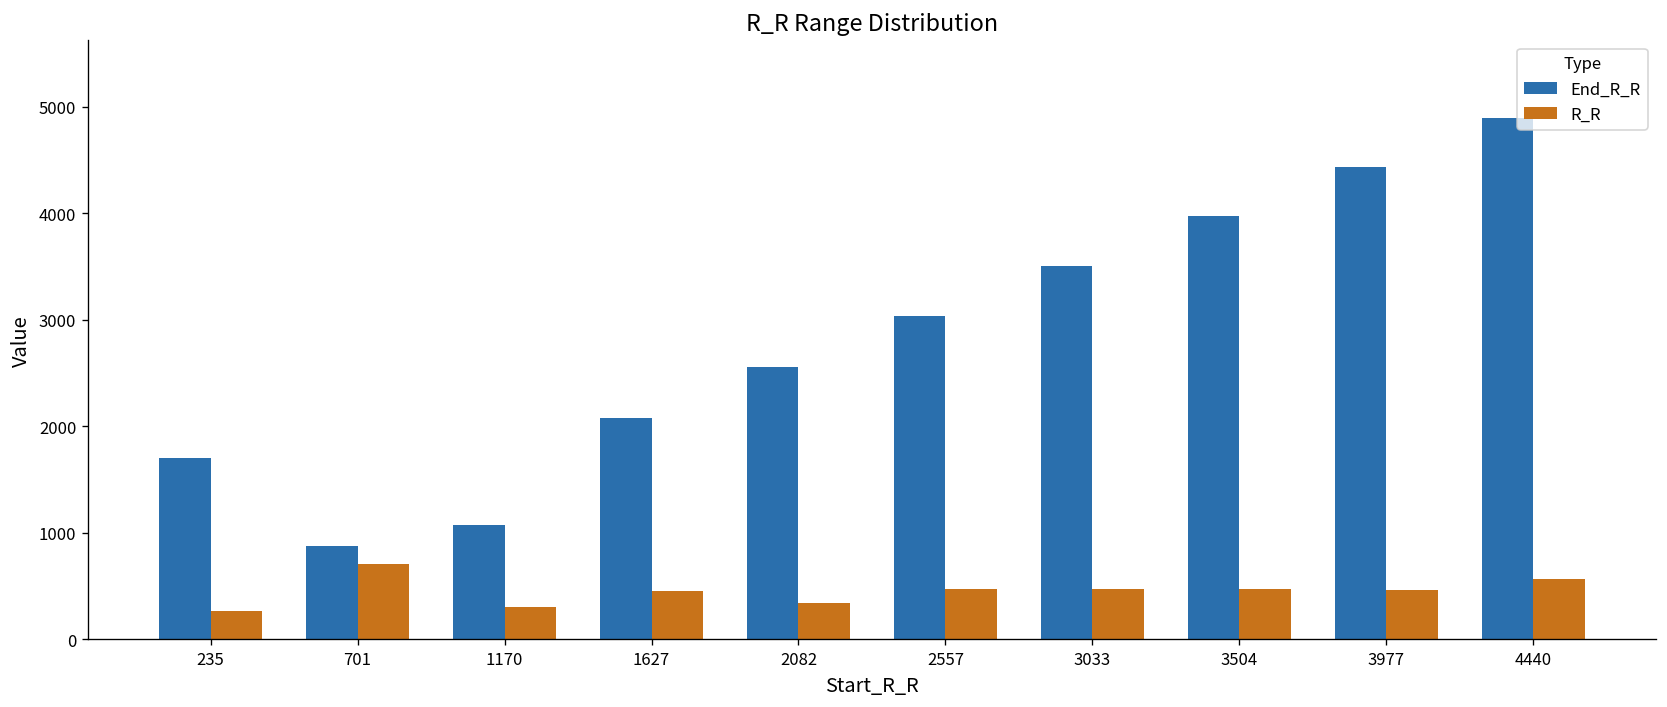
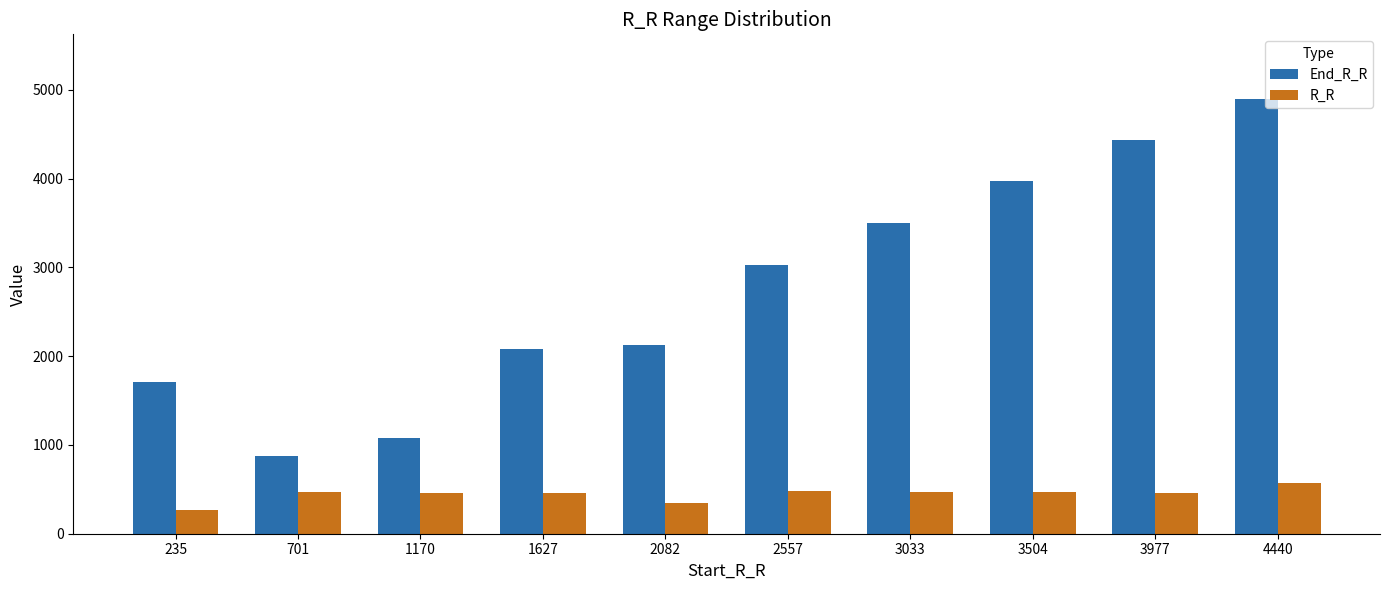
  {
    "End_R_R": {
      "235": 1700,
      "701": 900,
      "1170": 1100,
      "1627": 2100,
-     "2082": 2600,
+     "2082": 2100,
      "2557": 3000,
      "3033": 3500,
      "3504": 4000,
      "3977": 4400,
      "4440": 4900
    },
    "R_R": {
      "235": 300,
-     "701": 700,
-     "1170": 300,
+     "701": 500,
+     "1170": 500,
      "1627": 500,
      "2082": 300,
      "2557": 500,
      "3033": 500,
      "3504": 500,
      "3977": 500,
      "4440": 600
    }
  }
